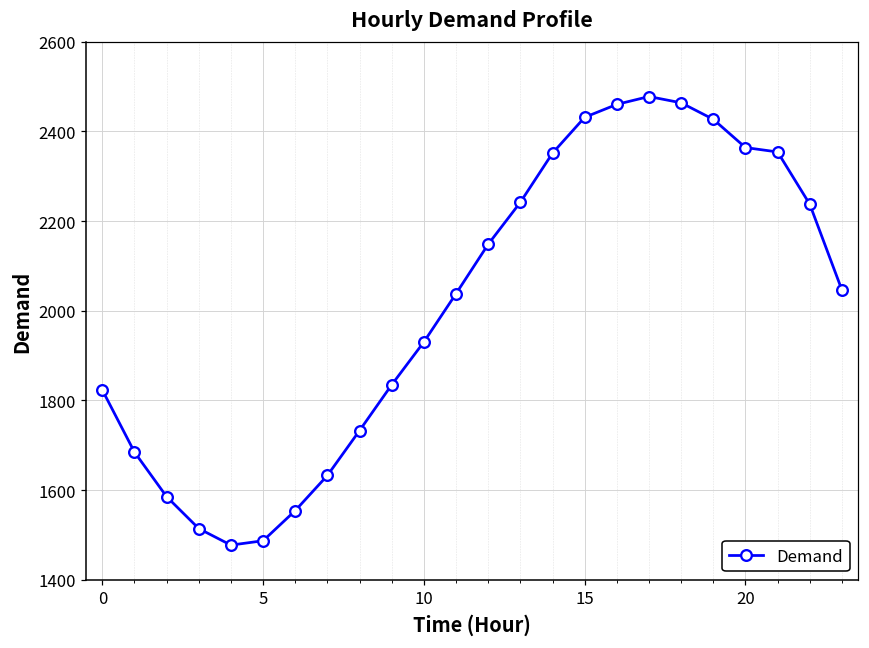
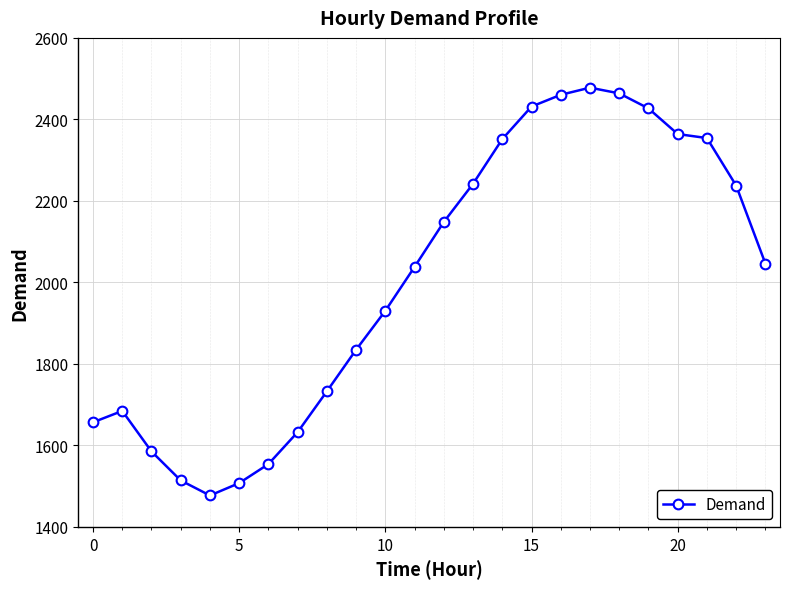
  {
-   "0": 1820,
-   "5": 1490,
+   "0": 1660,
+   "5": 1510,
    "10": 1930,
    "15": 2430,
    "20": 2360
  }
